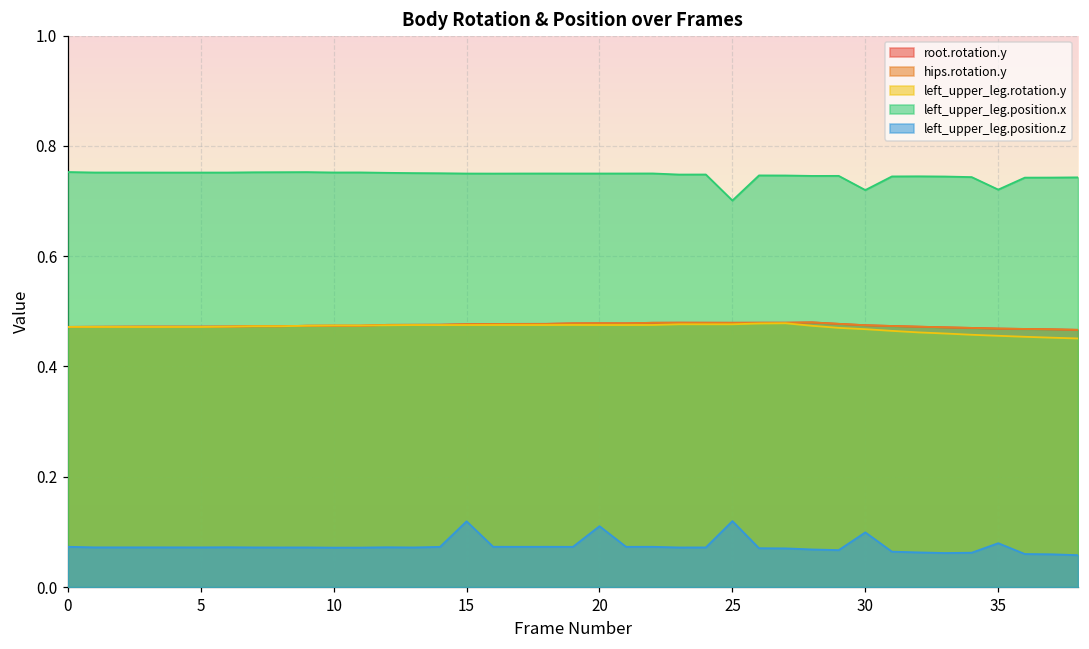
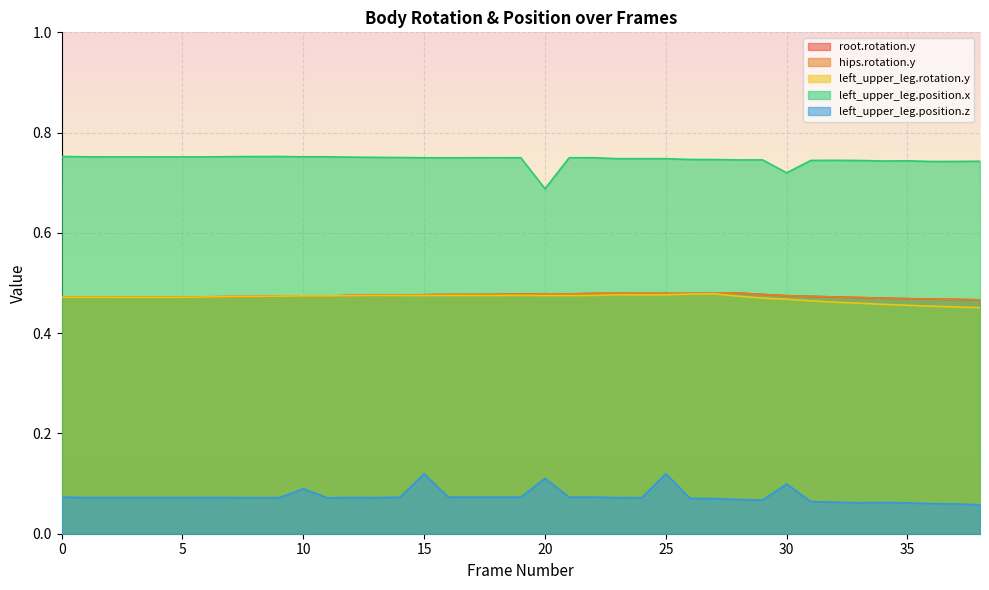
  {
    "hips.rotation.y": {
      "30": 0.47,
      "35": 0.47
    },
    "left_upper_leg.rotation.y": {
      "30": 0.47,
      "35": 0.46
    },
    "left_upper_leg.position.x": {
      "0": 0.75,
      "5": 0.75,
      "10": 0.75,
      "15": 0.75,
-     "20": 0.75,
-     "25": 0.70,
+     "20": 0.69,
+     "25": 0.75,
      "30": 0.72,
-     "35": 0.72
+     "35": 0.74
    },
    "left_upper_leg.position.z": {
      "0": 0.07,
      "5": 0.07,
-     "10": 0.07,
+     "10": 0.09,
      "15": 0.12,
      "20": 0.11,
      "25": 0.12,
      "30": 0.10,
-     "35": 0.08
+     "35": 0.06
    }
  }
